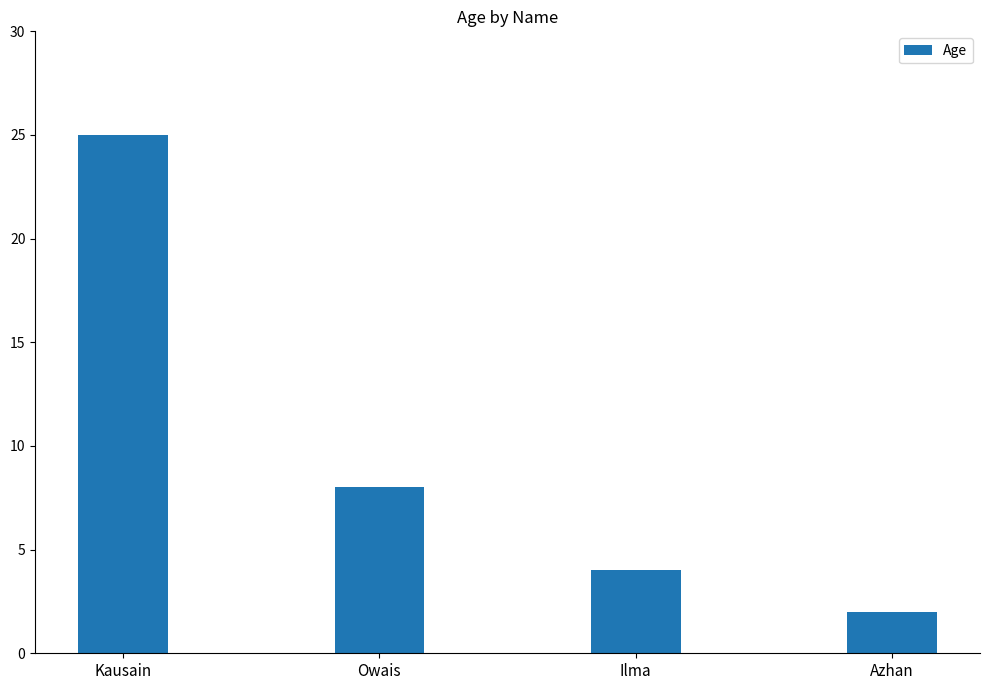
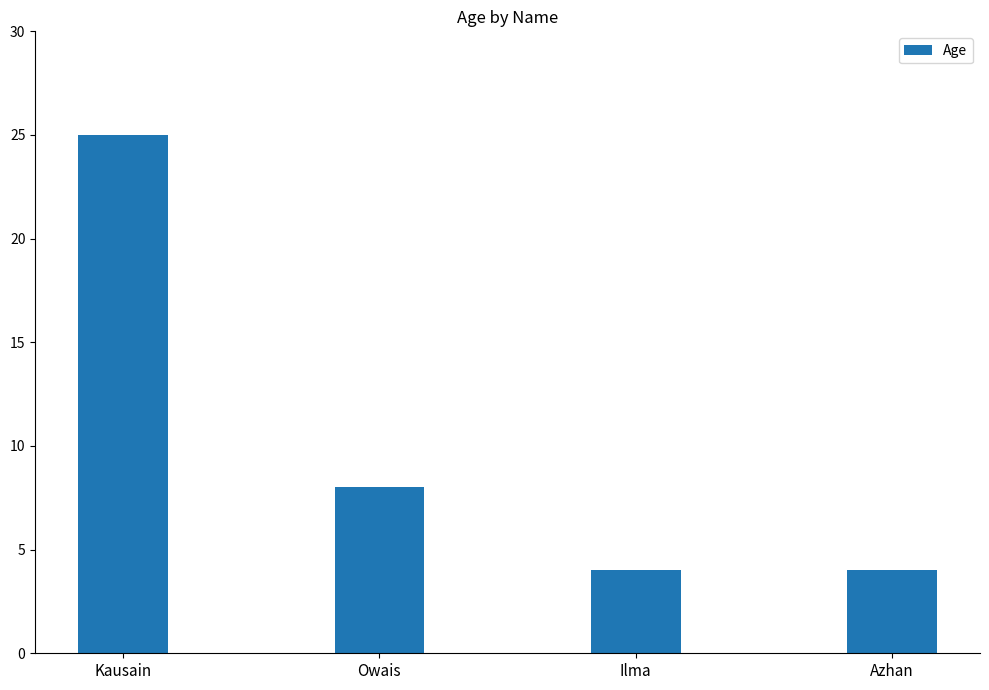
  {
    "Kausain": 25,
    "Owais": 8,
    "Ilma": 4,
-   "Azhan": 2
+   "Azhan": 4
  }
